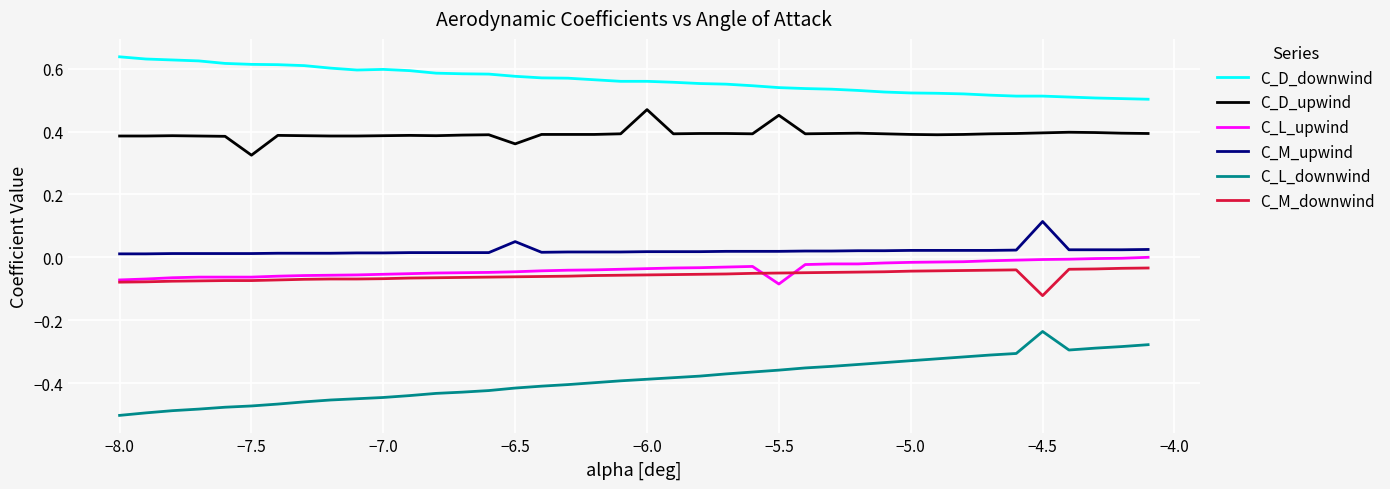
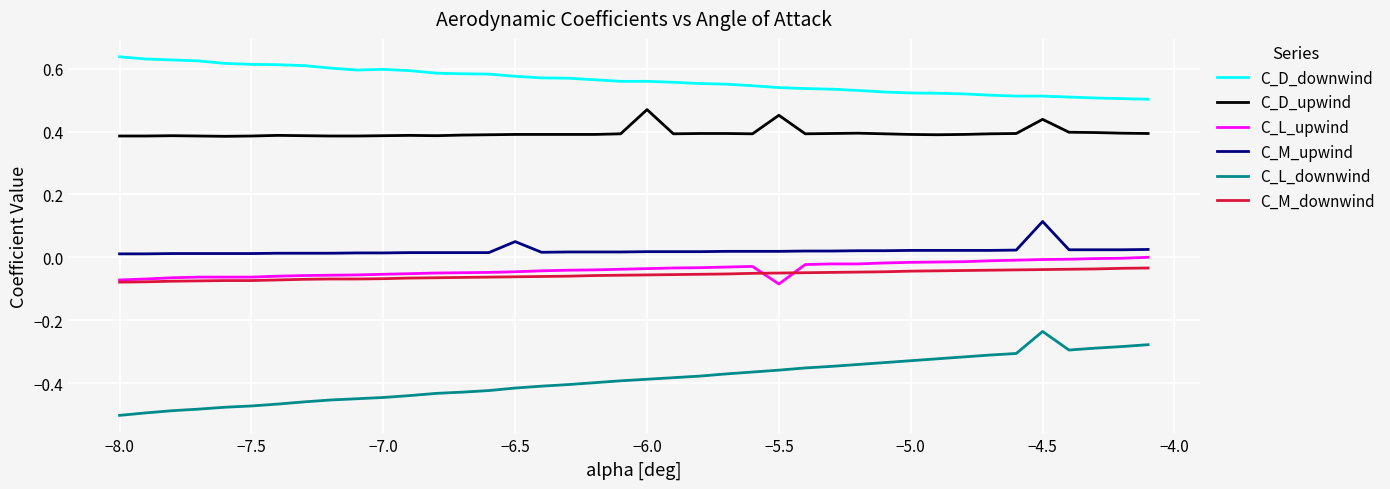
  {
    "C_D_downwind": {
      "−8.0": 0.64,
      "−7.5": 0.61,
      "−7.0": 0.60,
      "−6.5": 0.58,
      "−6.0": 0.56,
      "−5.5": 0.54,
      "−5.0": 0.52,
      "−4.5": 0.51
    },
    "C_D_upwind": {
      "−8.0": 0.39,
-     "−7.5": 0.33,
+     "−7.5": 0.39,
      "−7.0": 0.39,
-     "−6.5": 0.36,
+     "−6.5": 0.39,
      "−6.0": 0.47,
      "−5.5": 0.45,
      "−5.0": 0.39,
-     "−4.5": 0.40
+     "−4.5": 0.44
    },
    "C_L_upwind": {
      "−7.5": -0.06,
      "−7.0": -0.05,
      "−6.5": -0.05,
      "−6.0": -0.04,
      "−5.5": -0.09,
      "−5.0": -0.02,
      "−4.5": -0.01
    },
    "C_M_upwind": {
      "−8.0": 0.01,
      "−7.5": 0.01,
      "−7.0": 0.01,
      "−6.5": 0.05,
      "−6.0": 0.02,
      "−5.5": 0.02,
      "−5.0": 0.02,
      "−4.5": 0.11
    },
    "C_L_downwind": {
      "−8.0": -0.50,
      "−7.5": -0.47,
      "−7.0": -0.45,
      "−6.5": -0.42,
      "−6.0": -0.39,
      "−5.5": -0.36,
      "−5.0": -0.33,
      "−4.5": -0.24
    },
    "C_M_downwind": {
      "−7.5": -0.07,
      "−7.0": -0.07,
      "−6.5": -0.06,
      "−6.0": -0.06,
      "−5.5": -0.05,
      "−5.0": -0.04,
-     "−4.5": -0.12
+     "−4.5": -0.04
    }
  }
